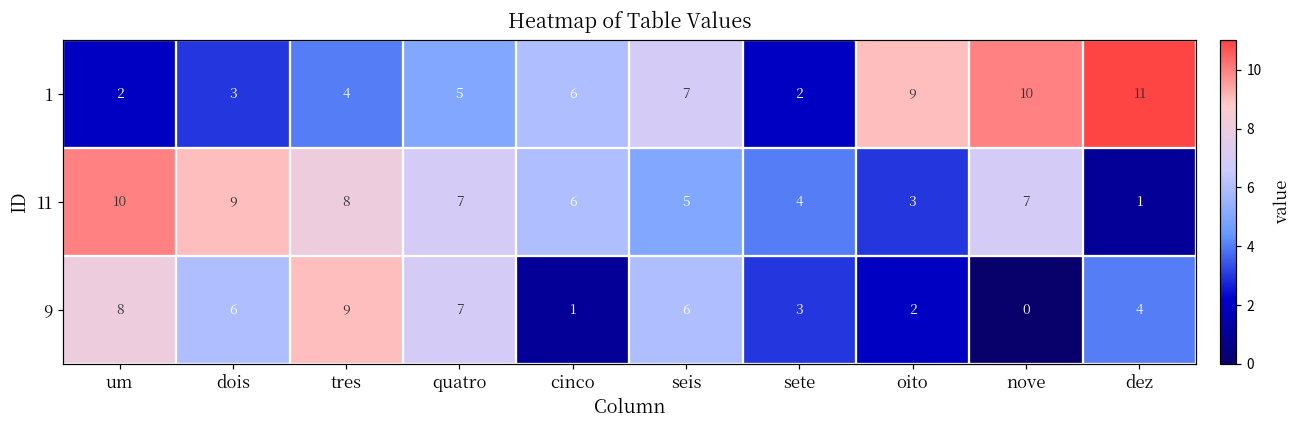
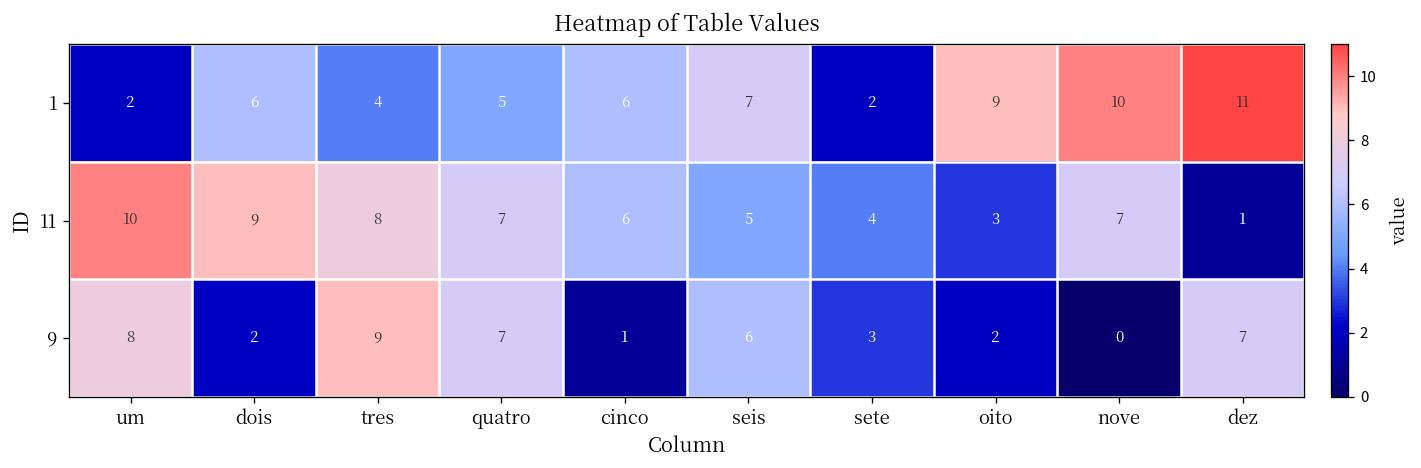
  {
    "1": {
      "um": 2,
-     "dois": 3,
+     "dois": 6,
      "tres": 4,
      "quatro": 5,
      "cinco": 6,
      "seis": 7,
      "sete": 2,
      "oito": 9,
      "nove": 10,
      "dez": 11
    },
    "11": {
      "um": 10,
      "dois": 9,
      "tres": 8,
      "quatro": 7,
      "cinco": 6,
      "seis": 5,
      "sete": 4,
      "oito": 3,
      "nove": 7,
      "dez": 1
    },
    "9": {
      "um": 8,
-     "dois": 6,
+     "dois": 2,
      "tres": 9,
      "quatro": 7,
      "cinco": 1,
      "seis": 6,
      "sete": 3,
      "oito": 2,
      "nove": 0,
-     "dez": 4
+     "dez": 7
    }
  }
